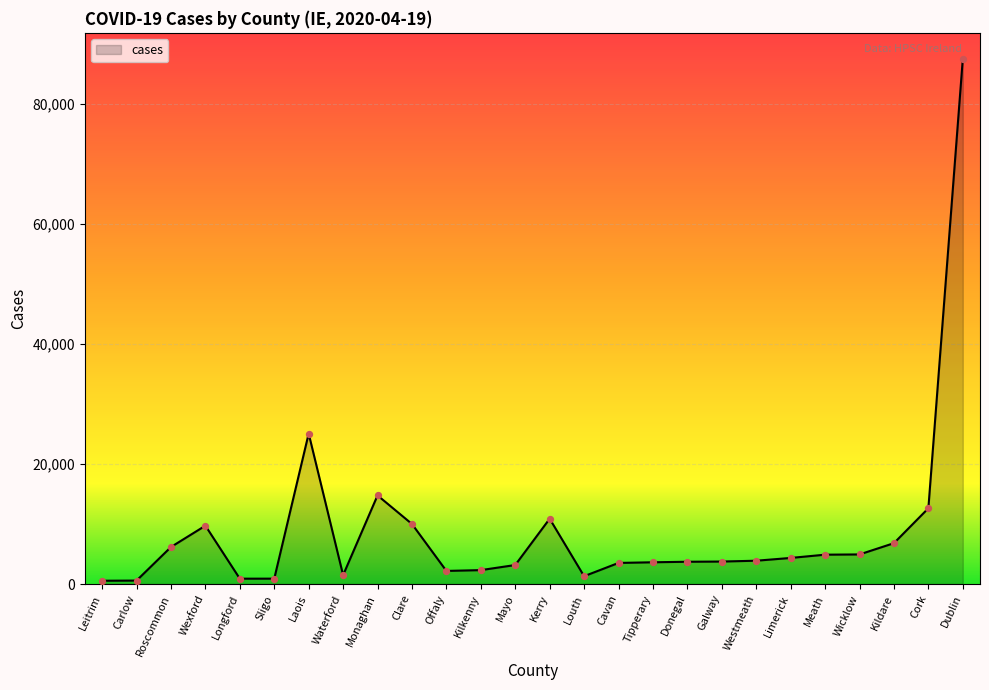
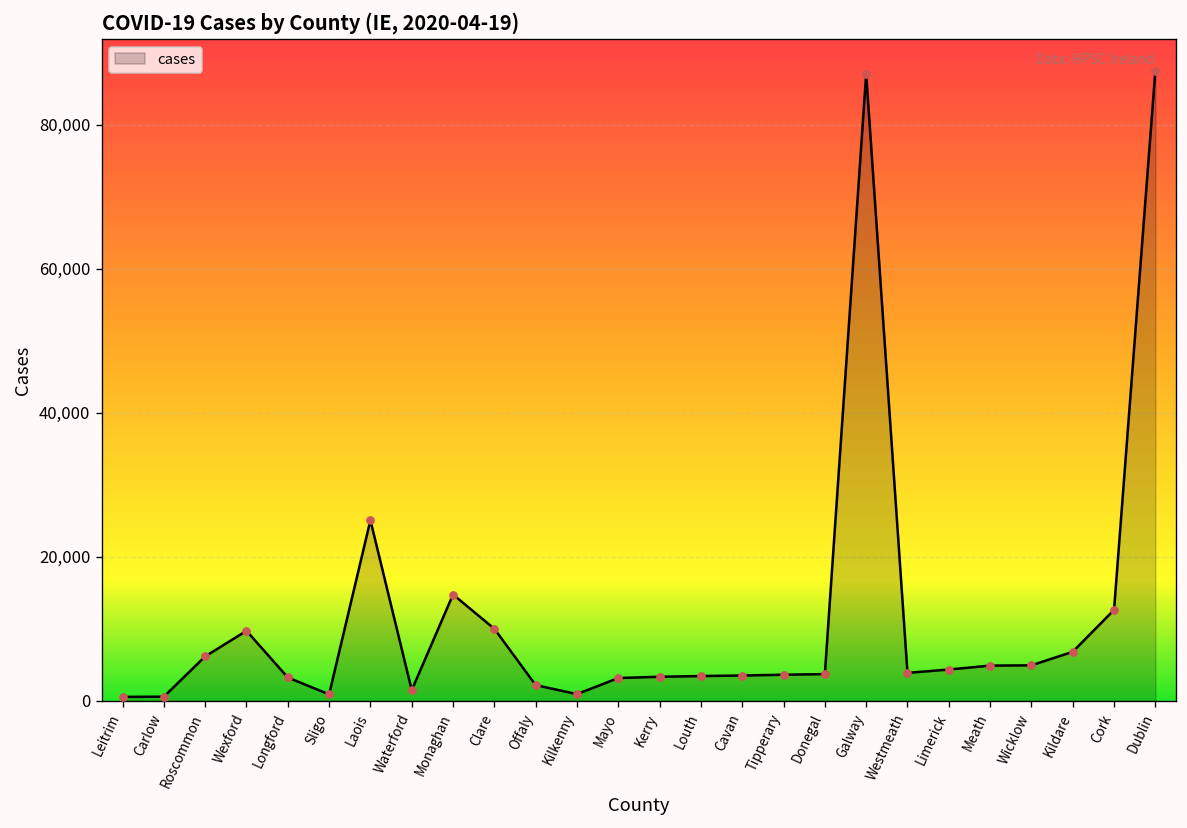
  {
    "Leitrim": "1,000",
    "Carlow": "1,000",
    "Roscommon": "6,000",
    "Wexford": "10,000",
-   "Longford": "1,000",
+   "Longford": "3,000",
    "Sligo": "1,000",
    "Laois": "25,000",
    "Waterford": "1,000",
    "Monaghan": "15,000",
    "Clare": "10,000",
    "Offaly": "2,000",
-   "Kilkenny": "2,000",
+   "Kilkenny": "1,000",
    "Mayo": "3,000",
-   "Kerry": "11,000",
-   "Louth": "1,000",
+   "Kerry": "3,000",
+   "Louth": "3,000",
    "Cavan": "4,000",
    "Tipperary": "4,000",
    "Donegal": "4,000",
-   "Galway": "4,000",
+   "Galway": "87,000",
    "Westmeath": "4,000",
    "Limerick": "4,000",
    "Meath": "5,000",
    "Wicklow": "5,000",
    "Kildare": "7,000",
    "Cork": "13,000",
    "Dublin": "87,000"
  }
